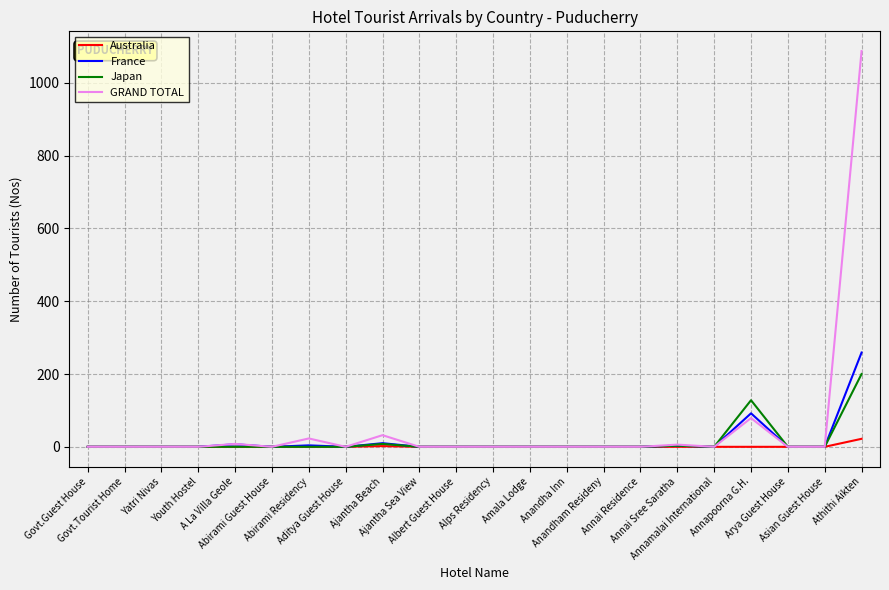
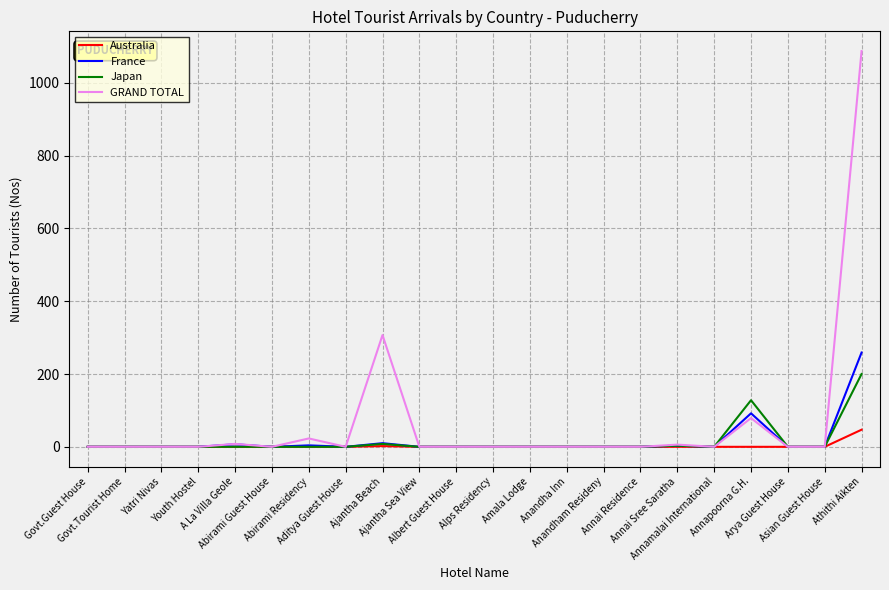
  {
    "Australia": {
      "Annapoorna G.H.": 0,
-     "Athithi Aikten": 20
+     "Athithi Aikten": 50
    },
    "France": {
      "Annapoorna G.H.": 90,
      "Athithi Aikten": 260
    },
    "Japan": {
      "Annapoorna G.H.": 130,
      "Athithi Aikten": 200
    },
    "GRAND TOTAL": {
      "Abirami Residency": 20,
-     "Ajantha Beach": 30,
+     "Ajantha Beach": 310,
      "Annapoorna G.H.": 80,
      "Athithi Aikten": 1090
    }
  }
